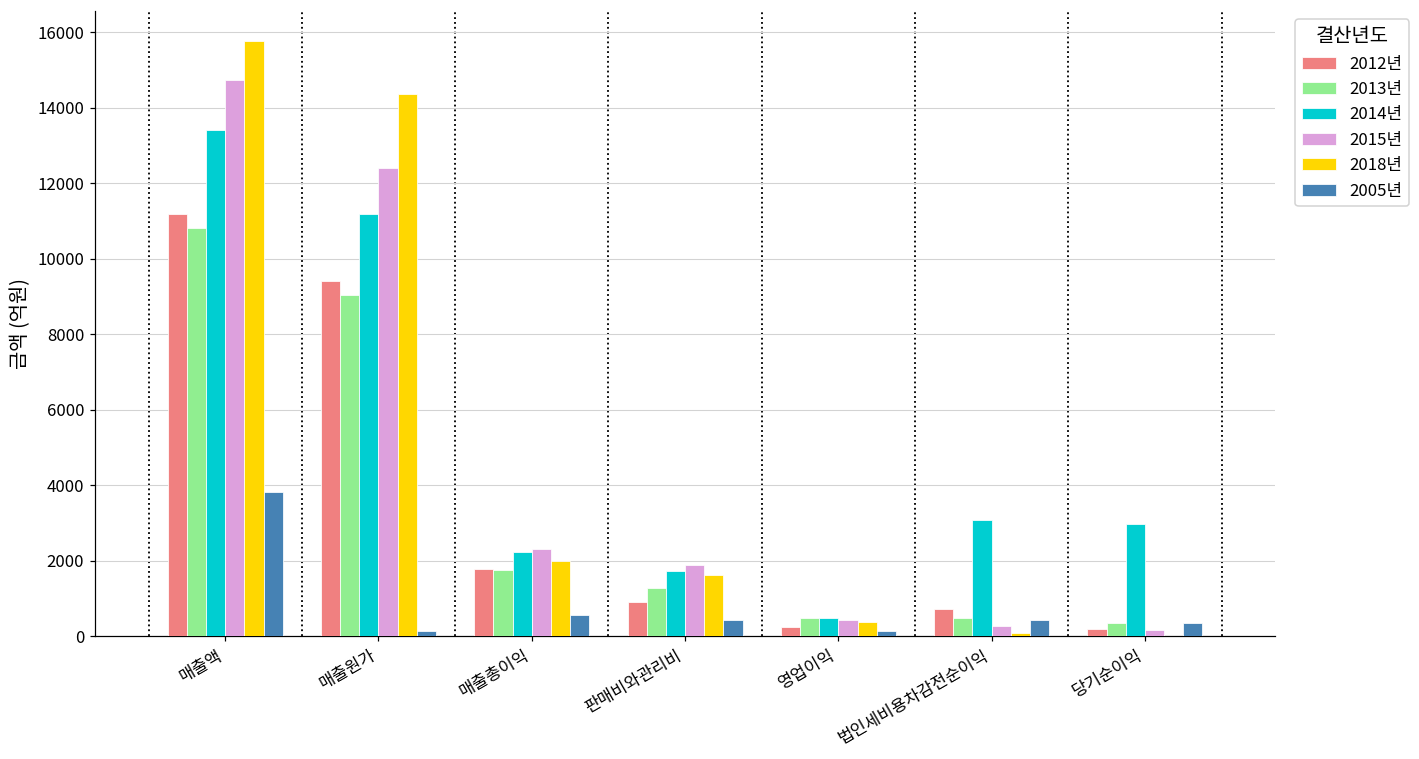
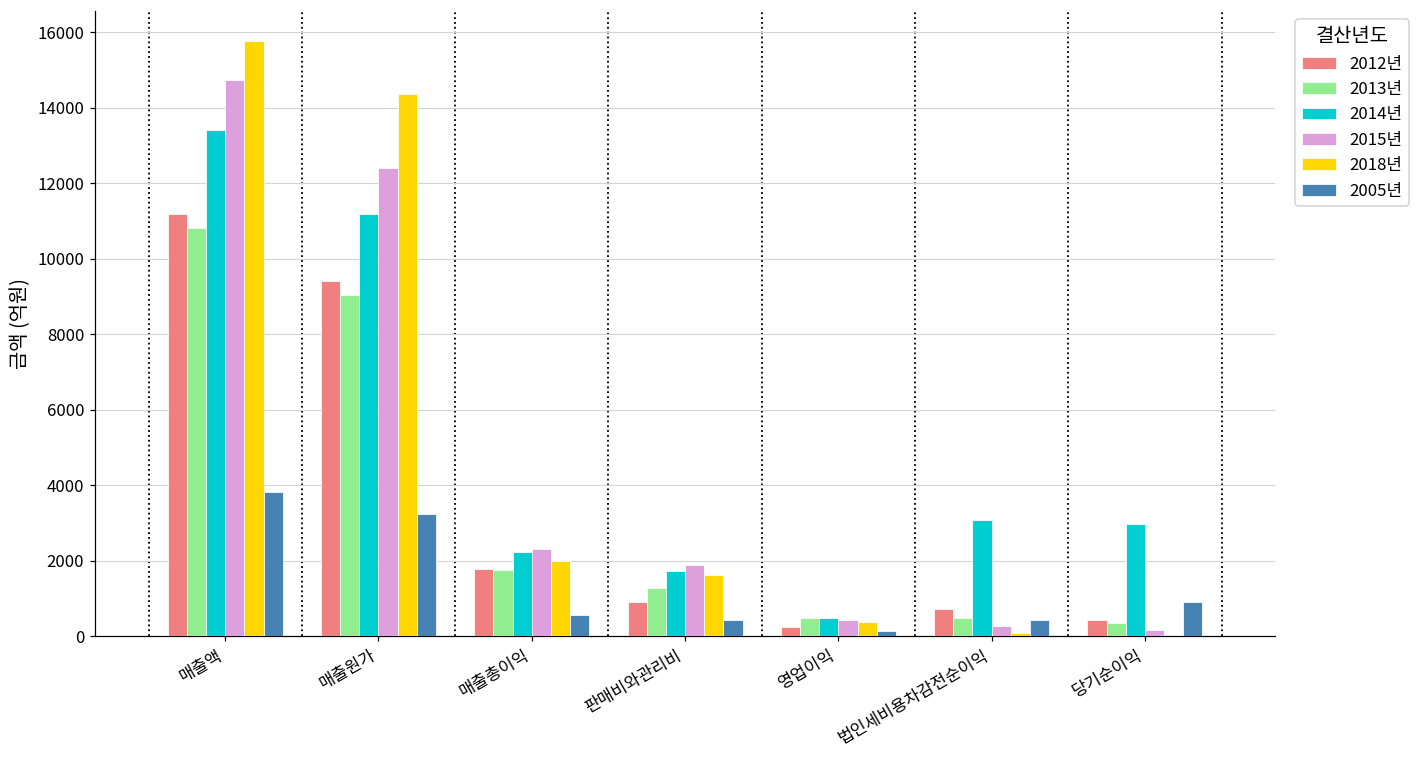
  {
    "2012년": {
      "매출액": 11200,
      "매출원가": 9400,
      "매출총이익": 1800,
      "판매비와관리비": 900,
      "영업이익": 300,
      "법인세비용차감전순이익": 700,
-     "당기순이익": 200
+     "당기순이익": 400
    },
    "2013년": {
      "매출액": 10800,
      "매출원가": 9000,
      "매출총이익": 1800,
      "판매비와관리비": 1300,
      "영업이익": 500,
      "법인세비용차감전순이익": 500,
      "당기순이익": 400
    },
    "2014년": {
      "매출액": 13400,
      "매출원가": 11200,
      "매출총이익": 2200,
      "판매비와관리비": 1700,
      "영업이익": 500,
      "법인세비용차감전순이익": 3100,
      "당기순이익": 3000
    },
    "2015년": {
      "매출액": 14700,
      "매출원가": 12400,
      "매출총이익": 2300,
      "판매비와관리비": 1900,
      "영업이익": 400,
      "법인세비용차감전순이익": 300,
      "당기순이익": 200
    },
    "2018년": {
      "매출액": 15800,
      "매출원가": 14400,
      "매출총이익": 2000,
      "판매비와관리비": 1600,
      "영업이익": 400,
      "법인세비용차감전순이익": 100
    },
    "2005년": {
      "매출액": 3800,
-     "매출원가": 100,
+     "매출원가": 3300,
      "매출총이익": 600,
      "판매비와관리비": 400,
      "영업이익": 100,
      "법인세비용차감전순이익": 400,
-     "당기순이익": 400
+     "당기순이익": 900
    }
  }
